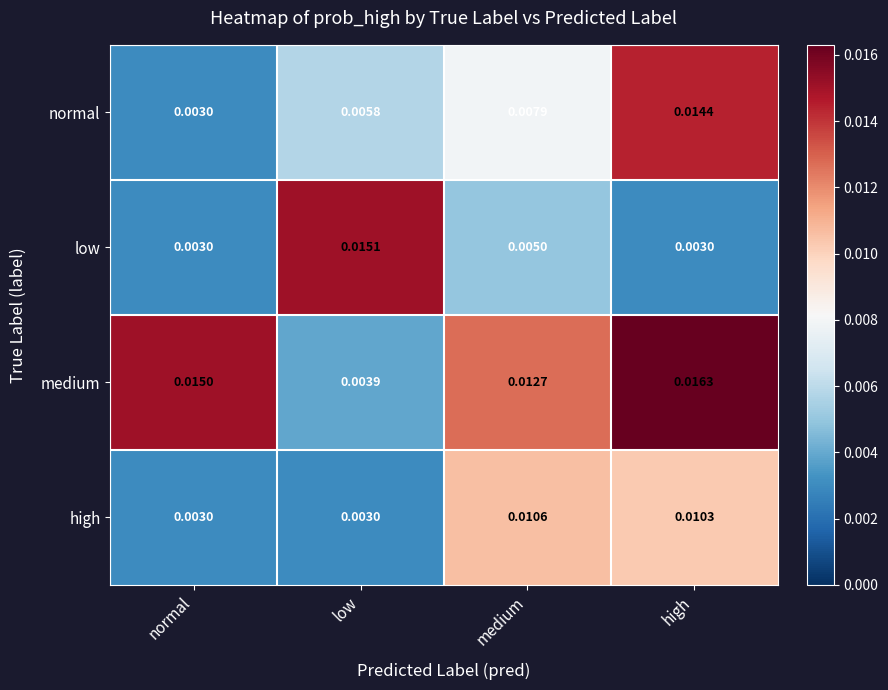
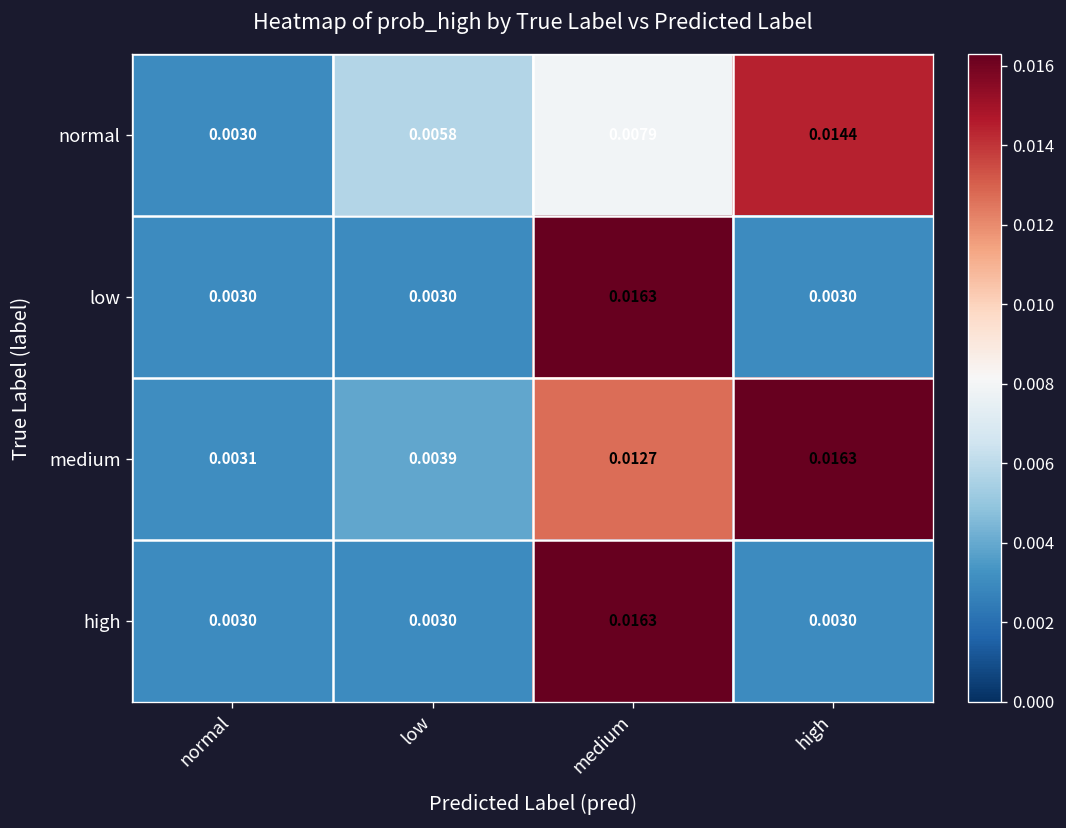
  {
    "normal": {
      "normal": 0.0030,
      "low": 0.0058,
      "high": 0.0144
    },
    "low": {
      "normal": 0.0030,
-     "low": 0.0151,
-     "medium": 0.0050,
+     "low": 0.0030,
+     "medium": 0.0163,
      "high": 0.0030
    },
    "medium": {
-     "normal": 0.0150,
+     "normal": 0.0031,
      "low": 0.0039,
      "medium": 0.0127,
      "high": 0.0163
    },
    "high": {
      "normal": 0.0030,
      "low": 0.0030,
-     "medium": 0.0106,
-     "high": 0.0103
+     "medium": 0.0163,
+     "high": 0.0030
    }
  }
